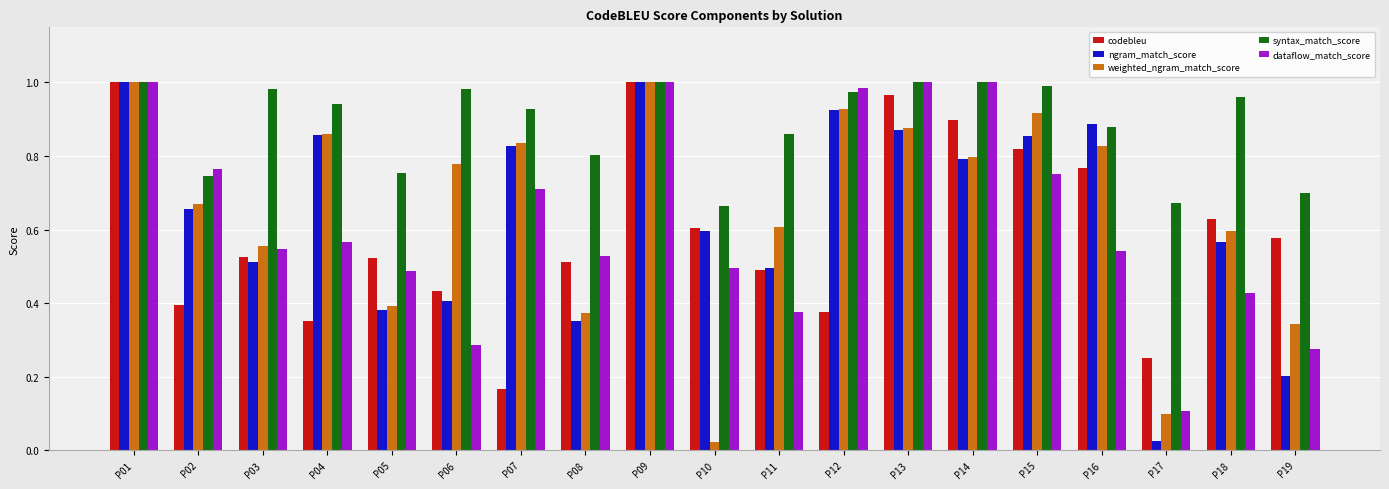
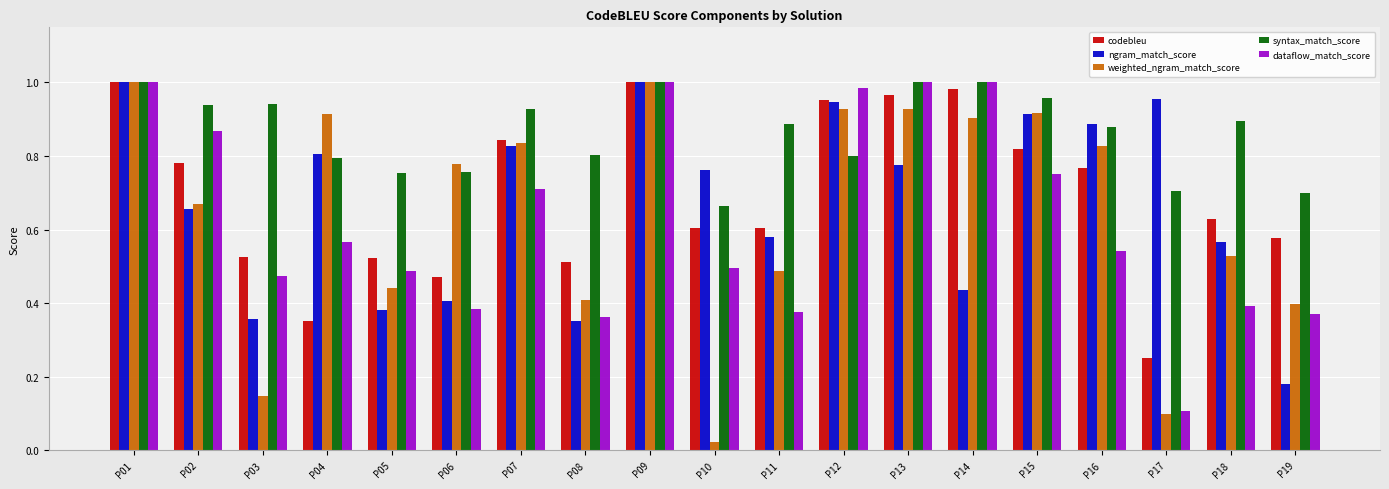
  {
    "codebleu": {
      "P01": 1.00,
-     "P02": 0.39,
+     "P02": 0.78,
      "P03": 0.53,
      "P04": 0.35,
      "P05": 0.52,
-     "P06": 0.43,
-     "P07": 0.17,
+     "P06": 0.47,
+     "P07": 0.84,
      "P08": 0.51,
      "P09": 1.00,
      "P10": 0.60,
-     "P11": 0.49,
-     "P12": 0.38,
+     "P11": 0.61,
+     "P12": 0.95,
      "P13": 0.97,
-     "P14": 0.90,
+     "P14": 0.98,
      "P15": 0.82,
      "P16": 0.77,
      "P17": 0.25,
      "P18": 0.63,
      "P19": 0.58
    },
    "ngram_match_score": {
      "P01": 1.00,
      "P02": 0.65,
-     "P03": 0.51,
-     "P04": 0.86,
+     "P03": 0.36,
+     "P04": 0.81,
      "P05": 0.38,
      "P06": 0.41,
      "P07": 0.83,
      "P08": 0.35,
      "P09": 1.00,
-     "P10": 0.60,
-     "P11": 0.50,
-     "P12": 0.93,
-     "P13": 0.87,
-     "P14": 0.79,
-     "P15": 0.85,
+     "P10": 0.76,
+     "P11": 0.58,
+     "P12": 0.95,
+     "P13": 0.77,
+     "P14": 0.44,
+     "P15": 0.91,
      "P16": 0.89,
-     "P17": 0.02,
+     "P17": 0.96,
      "P18": 0.57,
-     "P19": 0.20
+     "P19": 0.18
    },
    "weighted_ngram_match_score": {
      "P01": 1.00,
      "P02": 0.67,
-     "P03": 0.56,
-     "P04": 0.86,
-     "P05": 0.39,
+     "P03": 0.15,
+     "P04": 0.92,
+     "P05": 0.44,
      "P06": 0.78,
      "P07": 0.83,
-     "P08": 0.37,
+     "P08": 0.41,
      "P09": 1.00,
      "P10": 0.02,
-     "P11": 0.61,
+     "P11": 0.49,
      "P12": 0.93,
-     "P13": 0.88,
-     "P14": 0.80,
+     "P13": 0.93,
+     "P14": 0.90,
      "P15": 0.92,
      "P16": 0.83,
      "P17": 0.10,
-     "P18": 0.60,
-     "P19": 0.34
+     "P18": 0.53,
+     "P19": 0.40
    },
    "syntax_match_score": {
      "P01": 1.00,
-     "P02": 0.75,
-     "P03": 0.98,
-     "P04": 0.94,
+     "P02": 0.94,
+     "P03": 0.94,
+     "P04": 0.79,
      "P05": 0.75,
-     "P06": 0.98,
+     "P06": 0.76,
      "P07": 0.93,
      "P08": 0.80,
      "P09": 1.00,
      "P10": 0.66,
-     "P11": 0.86,
-     "P12": 0.97,
+     "P11": 0.89,
+     "P12": 0.80,
      "P13": 1.00,
      "P14": 1.00,
-     "P15": 0.99,
+     "P15": 0.96,
      "P16": 0.88,
-     "P17": 0.67,
-     "P18": 0.96,
+     "P17": 0.70,
+     "P18": 0.90,
      "P19": 0.70
    },
    "dataflow_match_score": {
      "P01": 1.00,
-     "P02": 0.76,
-     "P03": 0.55,
+     "P02": 0.87,
+     "P03": 0.47,
      "P04": 0.57,
      "P05": 0.49,
-     "P06": 0.29,
+     "P06": 0.38,
      "P07": 0.71,
-     "P08": 0.53,
+     "P08": 0.36,
      "P09": 1.00,
      "P10": 0.49,
      "P11": 0.38,
      "P12": 0.99,
      "P13": 1.00,
      "P14": 1.00,
      "P15": 0.75,
      "P16": 0.54,
      "P17": 0.11,
-     "P18": 0.43,
-     "P19": 0.28
+     "P18": 0.39,
+     "P19": 0.37
    }
  }
